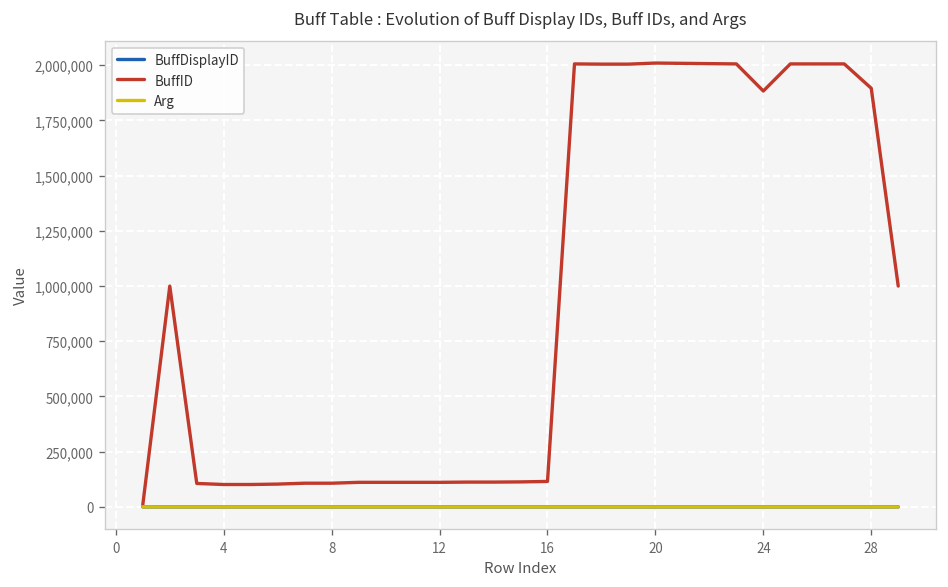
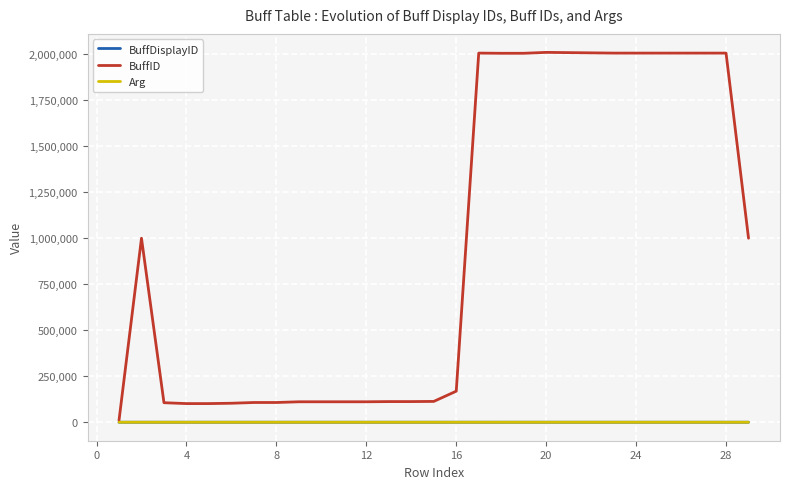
  {
    "Arg": {
      "4": "0",
      "8": "0",
      "12": "0",
      "16": "0",
      "20": "0",
      "24": "0",
      "28": "0"
    },
    "BuffID": {
      "4": "100,000",
      "8": "110,000",
      "12": "110,000",
-     "16": "120,000",
+     "16": "170,000",
      "20": "2,010,000",
-     "24": "1,880,000",
-     "28": "1,900,000"
+     "24": "2,010,000",
+     "28": "2,010,000"
    }
  }
